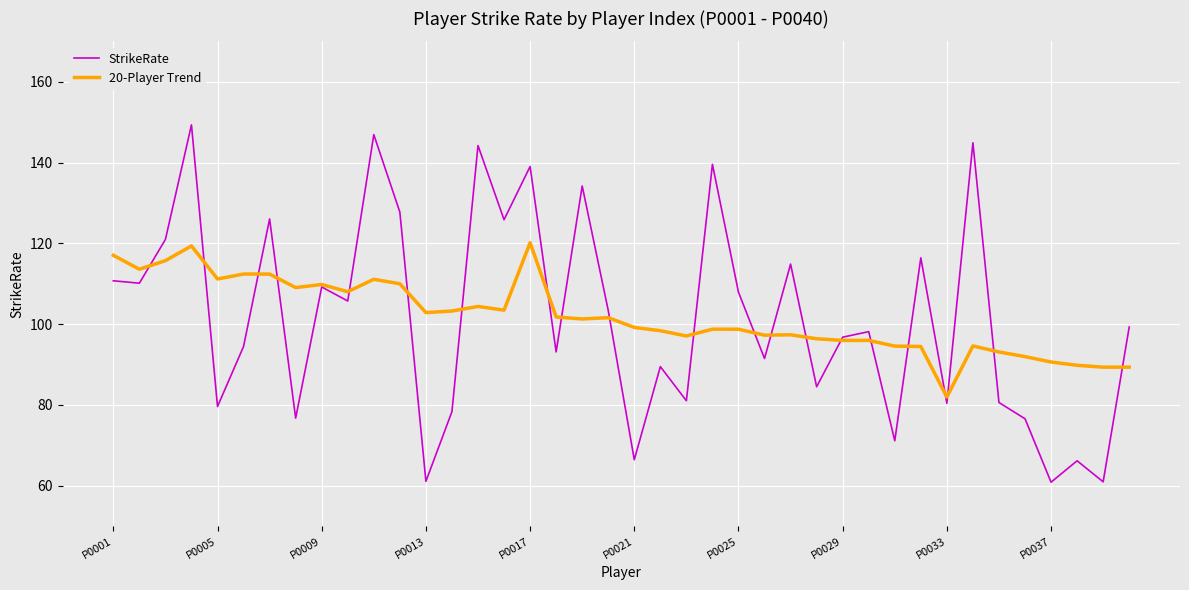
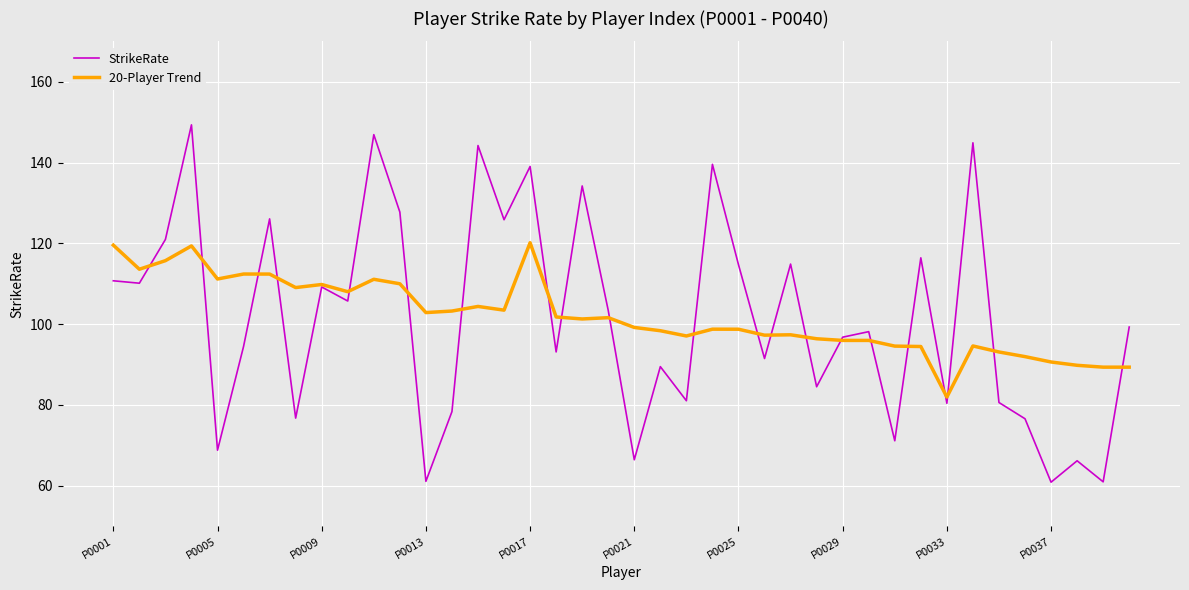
  {
    "StrikeRate": {
      "P0001": 111,
-     "P0005": 80,
+     "P0005": 69,
      "P0013": 61,
      "P0017": 139,
      "P0021": 66,
-     "P0025": 108,
+     "P0025": 115,
      "P0029": 97,
      "P0033": 80,
      "P0037": 61
    },
    "20-Player Trend": {
-     "P0001": 117,
+     "P0001": 120,
      "P0005": 111,
      "P0013": 103,
      "P0017": 120,
      "P0021": 99,
      "P0025": 99,
      "P0029": 96,
      "P0033": 82,
      "P0037": 91
    }
  }
